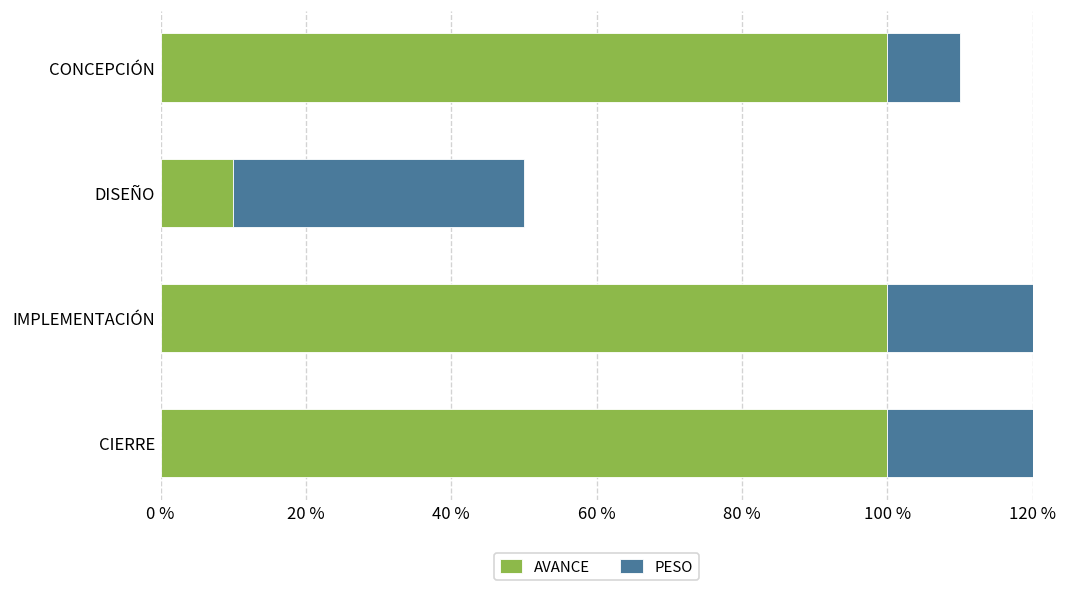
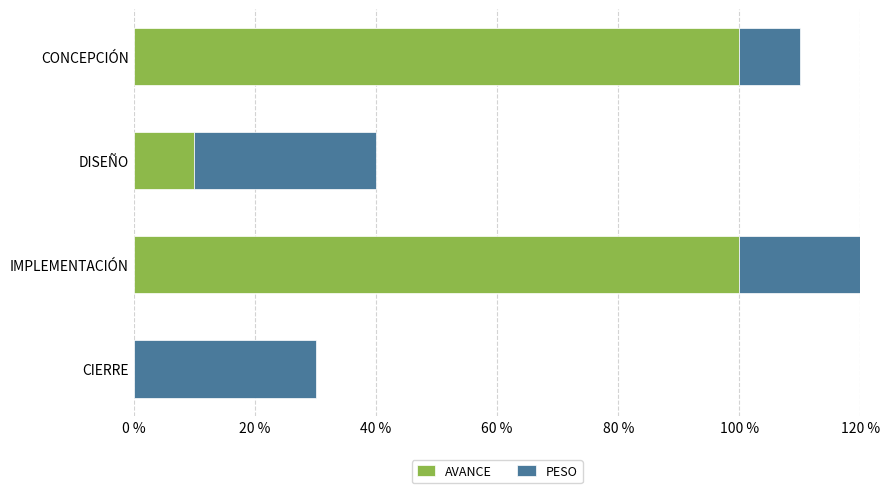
  {
    "AVANCE": {
      "CONCEPCIÓN": "100 %",
      "DISEÑO": "10 %",
      "IMPLEMENTACIÓN": "100 %",
-     "CIERRE": "100 %"
+     "CIERRE": "0 %"
    },
    "PESO": {
      "CONCEPCIÓN": "10 %",
-     "DISEÑO": "40 %"
+     "DISEÑO": "30 %"
    }
  }
